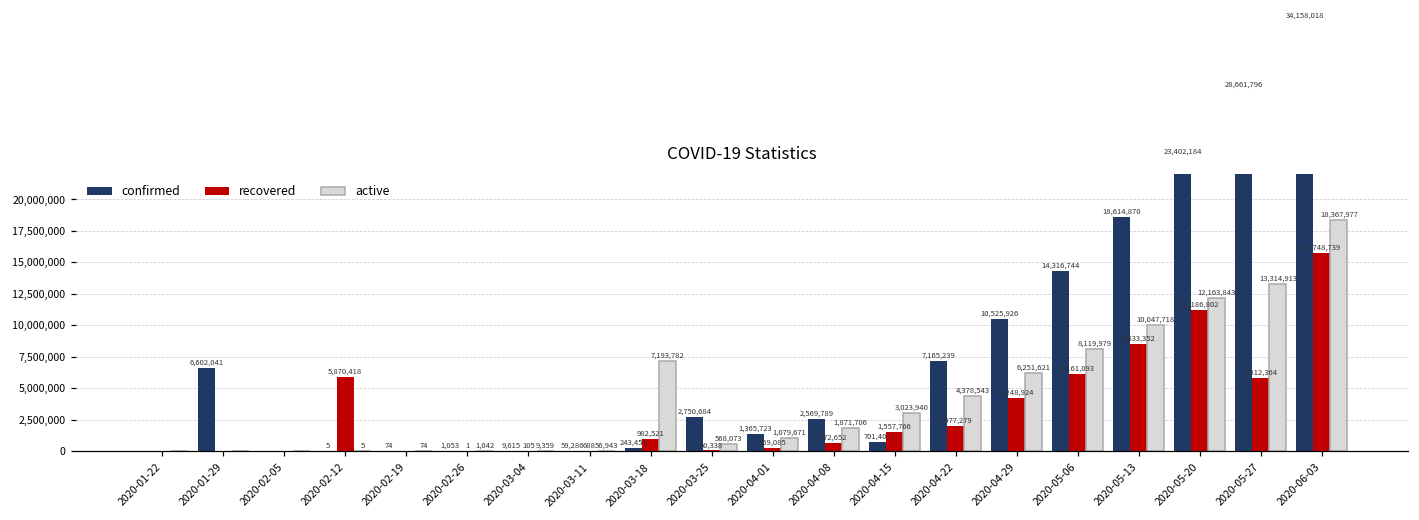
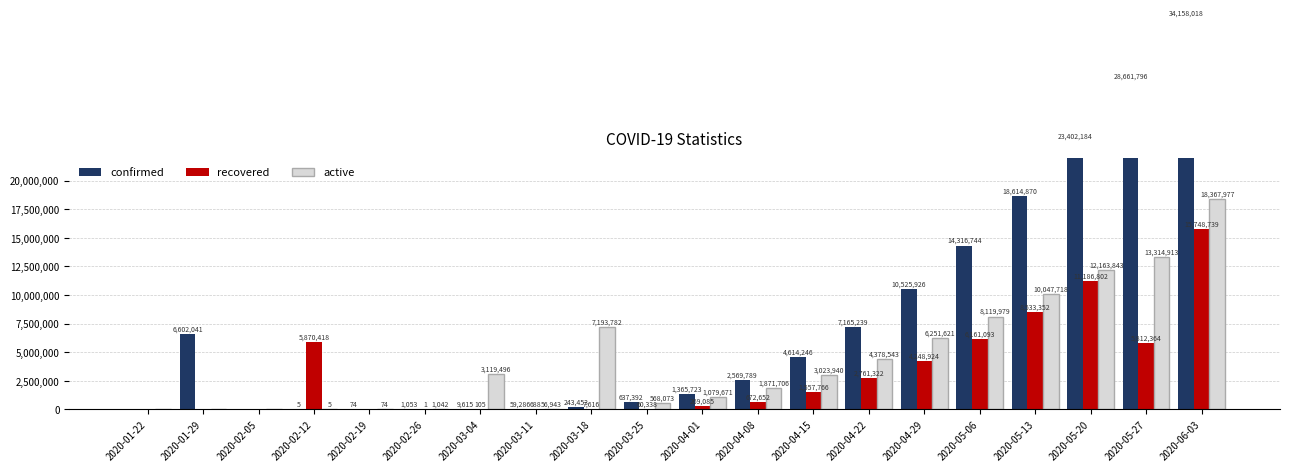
  {
    "confirmed": {
      "2020-01-29": "6,602,041",
      "2020-02-12": "5",
      "2020-02-19": "74",
      "2020-02-26": "1,053",
      "2020-03-04": "9,615",
      "2020-03-11": "59,286",
      "2020-03-18": "243,453",
-     "2020-03-25": "2,750,684",
+     "2020-03-25": "637,392",
      "2020-04-01": "1,365,723",
      "2020-04-08": "2,569,789",
-     "2020-04-15": "701,401",
+     "2020-04-15": "4,614,246",
      "2020-04-22": "7,165,239",
      "2020-04-29": "10,525,926",
      "2020-05-06": "14,316,744",
      "2020-05-13": "18,614,870"
    },
    "recovered": {
      "2020-02-12": "5,870,418",
      "2020-02-26": "1",
      "2020-03-04": "105",
      "2020-03-11": "688",
-     "2020-03-18": "982,521",
+     "2020-03-18": "7,616",
      "2020-03-25": "60,338",
      "2020-04-01": "269,085",
      "2020-04-08": "672,652",
      "2020-04-15": "1,557,766",
-     "2020-04-22": "1,977,279",
+     "2020-04-22": "2,761,322",
      "2020-04-29": "4,248,924",
      "2020-05-06": "6,161,093",
      "2020-05-13": "8,533,352",
      "2020-05-20": "11,186,802",
      "2020-05-27": "5,812,364",
      "2020-06-03": "15,748,739"
    },
    "active": {
      "2020-02-12": "5",
      "2020-02-19": "74",
      "2020-02-26": "1,042",
-     "2020-03-04": "9,359",
+     "2020-03-04": "3,119,496",
      "2020-03-11": "56,943",
      "2020-03-18": "7,193,782",
      "2020-03-25": "568,073",
      "2020-04-01": "1,079,671",
      "2020-04-08": "1,871,706",
      "2020-04-15": "3,023,940",
      "2020-04-22": "4,378,543",
      "2020-04-29": "6,251,621",
      "2020-05-06": "8,119,979",
      "2020-05-13": "10,047,718",
      "2020-05-20": "12,163,843",
      "2020-05-27": "13,314,913",
      "2020-06-03": "18,367,977"
    }
  }
